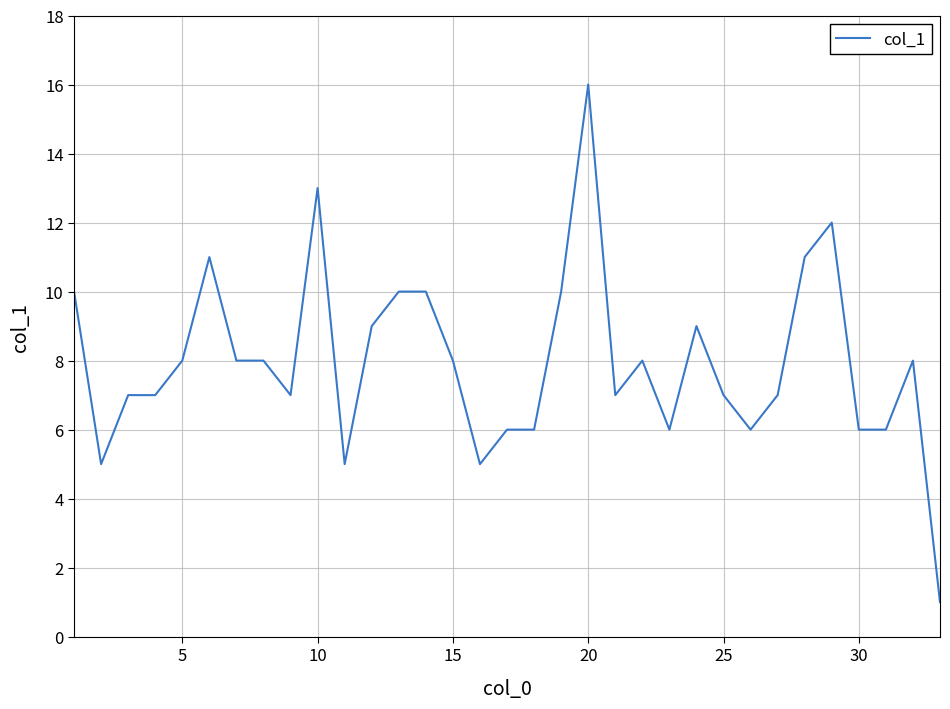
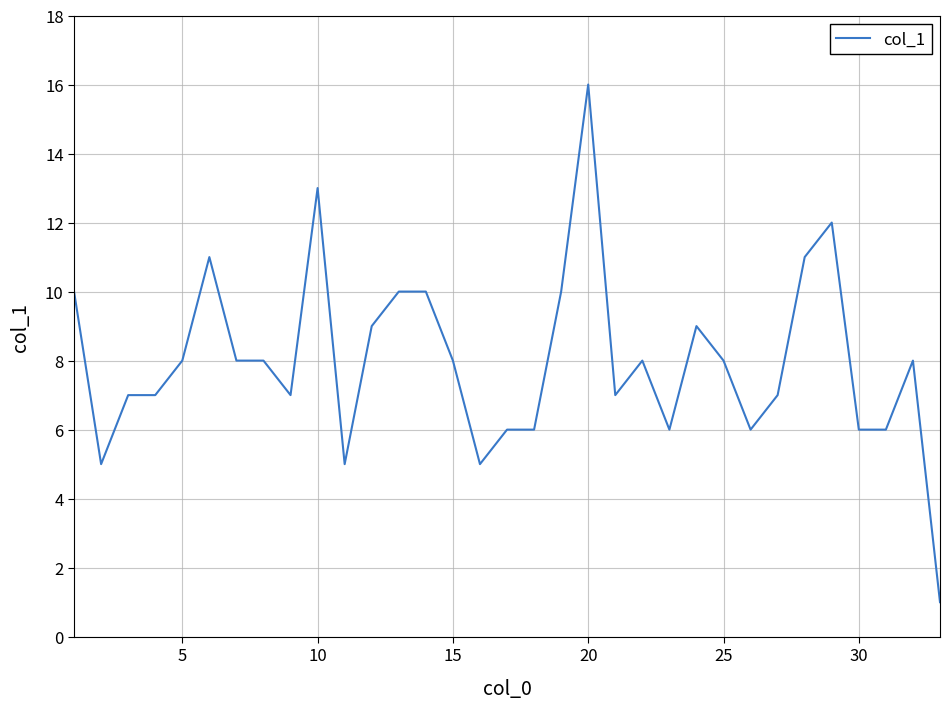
  {
    "5": 8,
    "10": 13,
    "15": 8,
    "20": 16,
-   "25": 7,
+   "25": 8,
    "30": 6
  }
